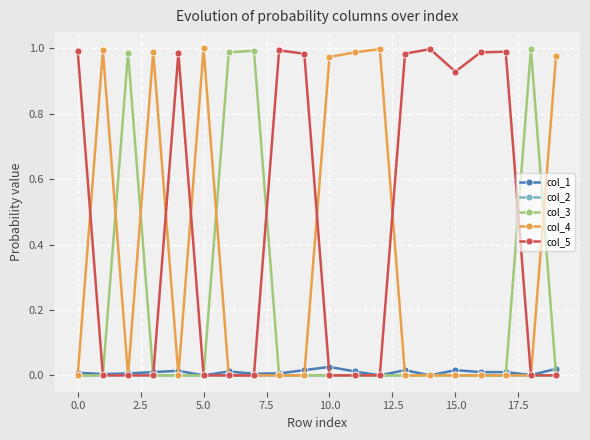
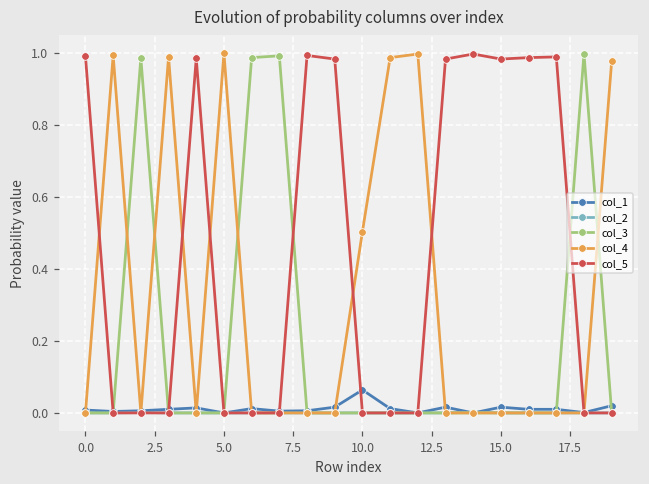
  {
    "col_1": {
      "0.0": 0.01,
-     "10.0": 0.03,
+     "10.0": 0.06,
      "15.0": 0.02
    },
    "col_4": {
      "5.0": 1.00,
-     "10.0": 0.97
+     "10.0": 0.50
    },
    "col_5": {
      "0.0": 0.99,
-     "15.0": 0.93
+     "15.0": 0.98
    }
  }
